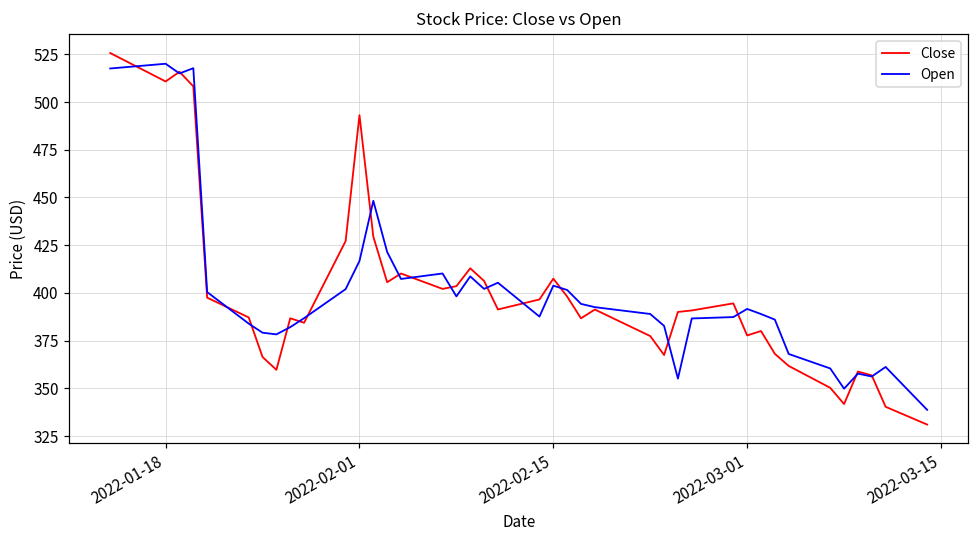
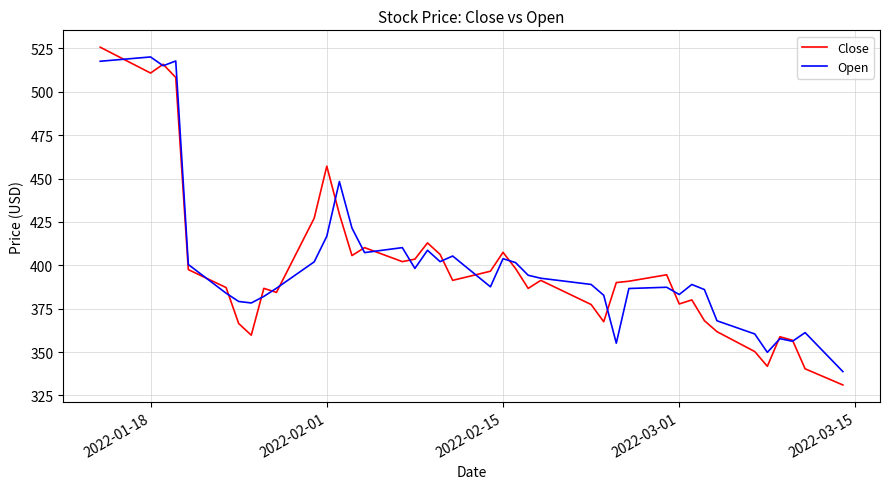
  {
    "Close": {
      "2022-01-18": 511,
-     "2022-02-01": 493,
+     "2022-02-01": 457,
      "2022-02-15": 407,
      "2022-03-01": 378
    },
    "Open": {
      "2022-01-18": 520,
      "2022-02-01": 417,
      "2022-02-15": 404,
-     "2022-03-01": 392
+     "2022-03-01": 383
    }
  }
